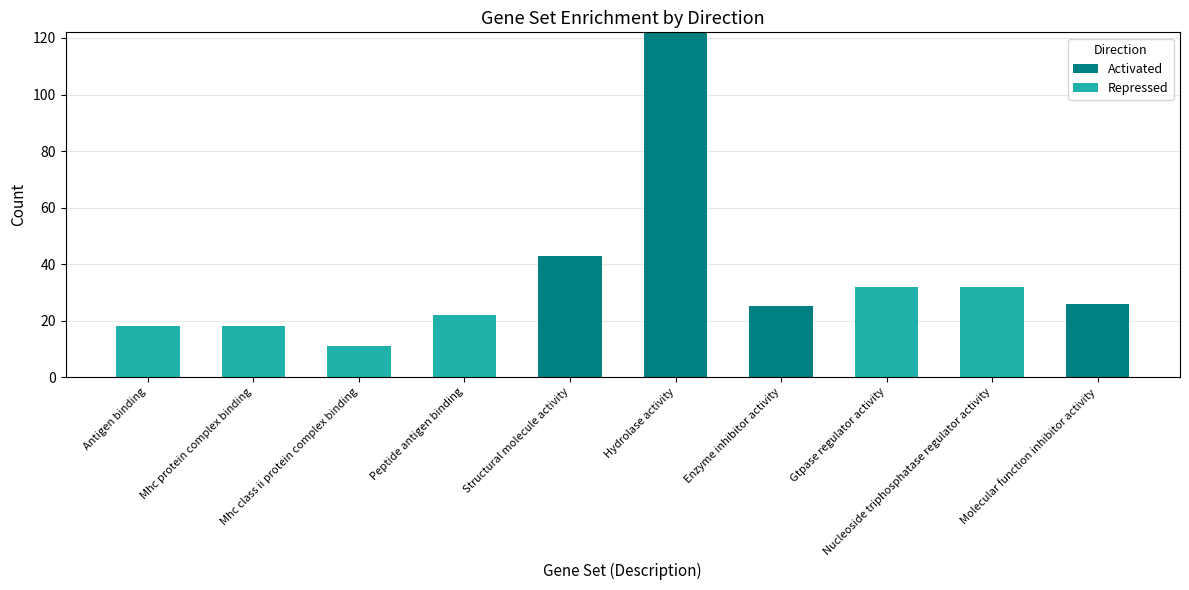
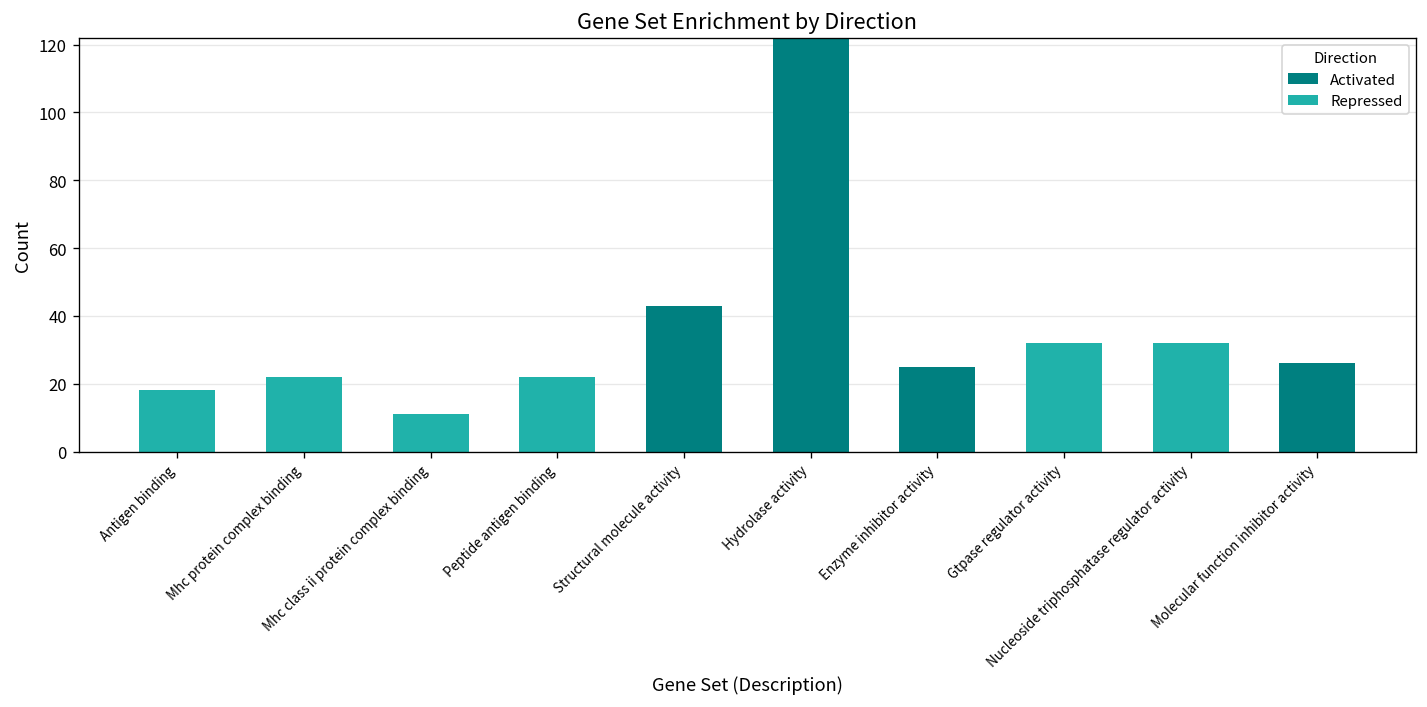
  {
    "Activated": {
      "Antigen binding": 0,
      "Mhc protein complex binding": 0,
      "Mhc class ii protein complex binding": 0,
      "Peptide antigen binding": 0,
      "Structural molecule activity": 43,
      "Hydrolase activity": 122,
      "Enzyme inhibitor activity": 25,
      "Gtpase regulator activity": 0,
      "Nucleoside triphosphatase regulator activity": 0,
      "Molecular function inhibitor activity": 26
    },
    "Repressed": {
-     "Mhc protein complex binding": 18
+     "Mhc protein complex binding": 22
    }
  }
